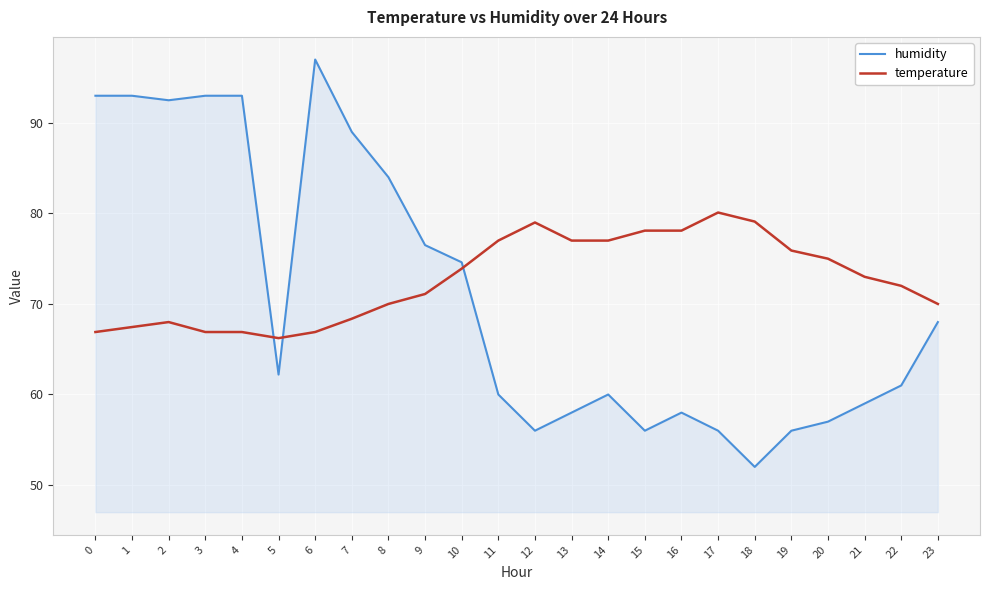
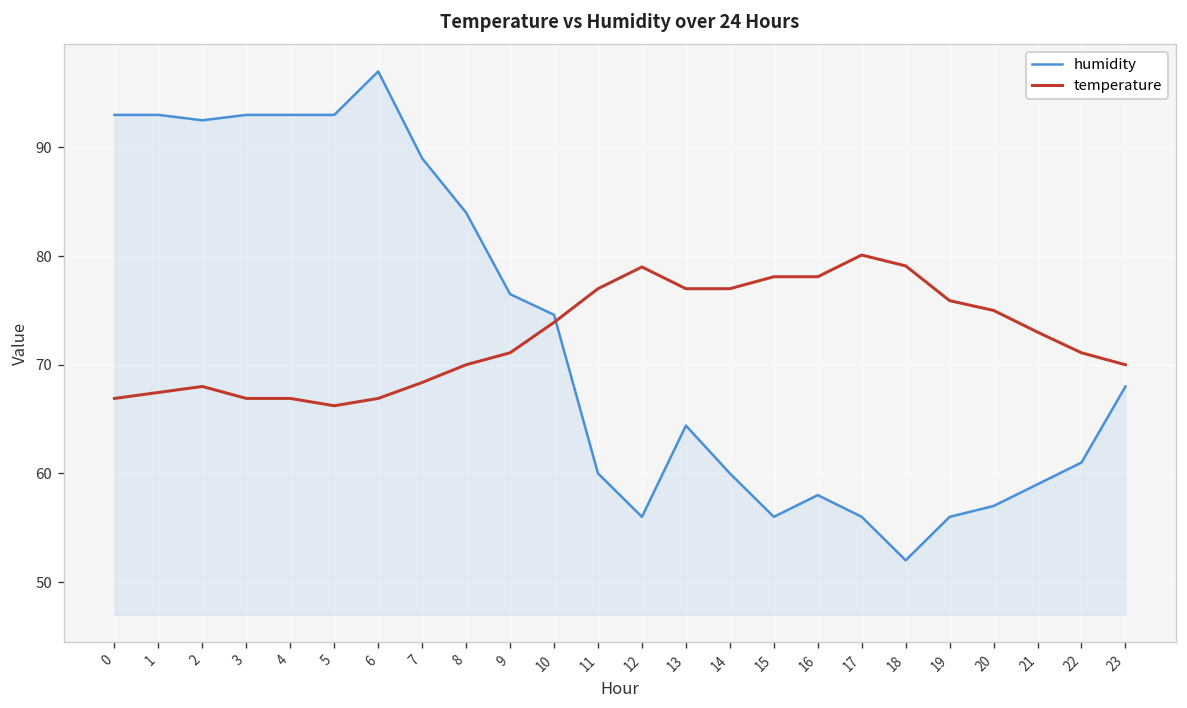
  {
    "humidity": {
      "0": 93,
      "1": 93,
      "2": 93,
      "3": 93,
      "4": 93,
-     "5": 62,
+     "5": 93,
      "6": 97,
      "7": 89,
      "8": 84,
      "9": 77,
      "10": 75,
      "11": 60,
      "12": 56,
-     "13": 58,
+     "13": 64,
      "14": 60,
      "15": 56,
      "16": 58,
      "17": 56,
      "18": 52,
      "19": 56,
      "20": 57,
      "21": 59,
      "22": 61,
      "23": 68
    },
    "temperature": {
      "0": 67,
      "1": 67,
      "2": 68,
      "3": 67,
      "4": 67,
      "5": 66,
      "6": 67,
      "7": 68,
      "8": 70,
      "9": 71,
      "10": 74,
      "11": 77,
      "12": 79,
      "13": 77,
      "14": 77,
      "15": 78,
      "16": 78,
      "17": 80,
      "18": 79,
      "19": 76,
      "20": 75,
      "21": 73,
-     "22": 72,
+     "22": 71,
      "23": 70
    }
  }
